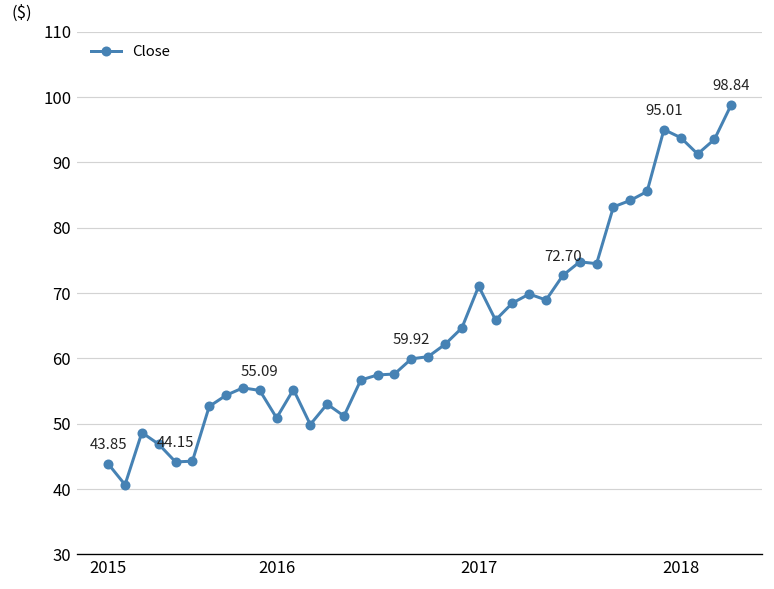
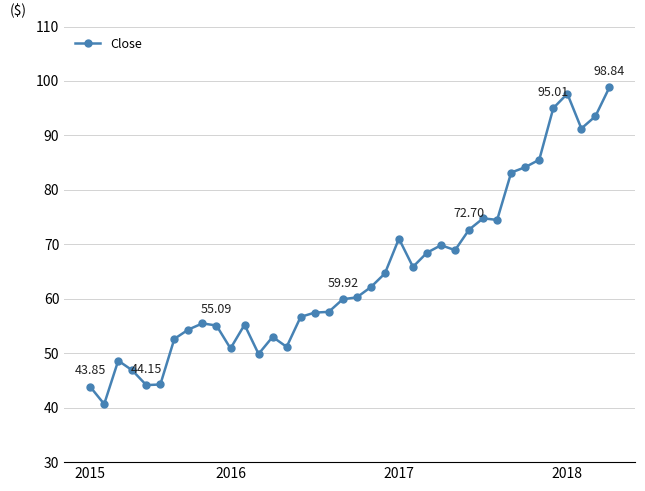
  {
    "2016": 51,
    "2017": 71,
-   "2018": 94
+   "2018": 98
  }
